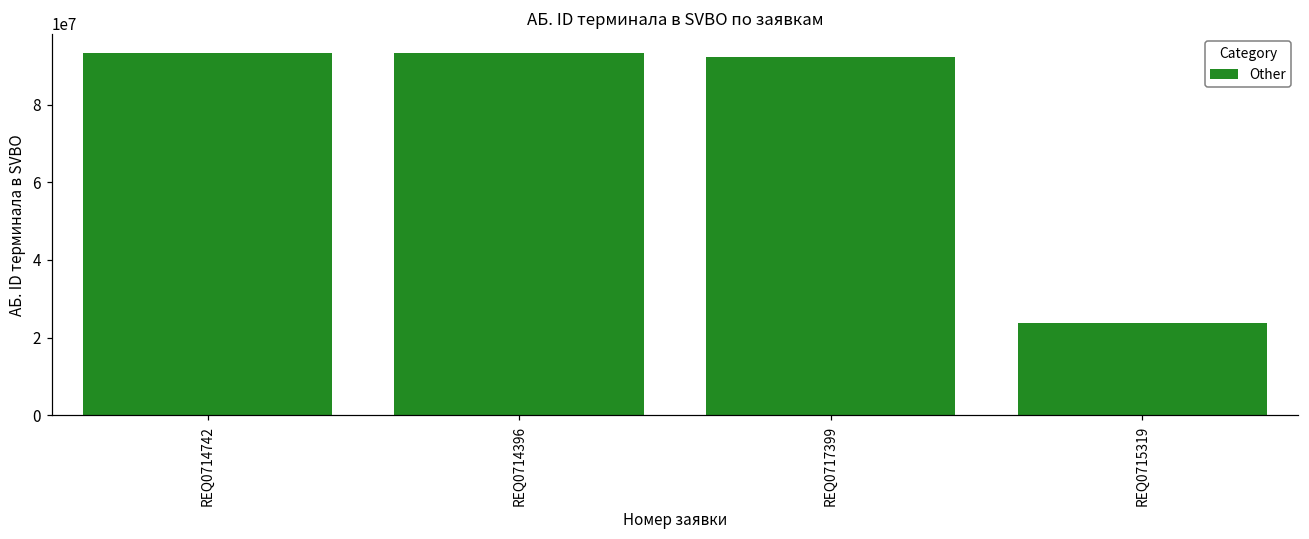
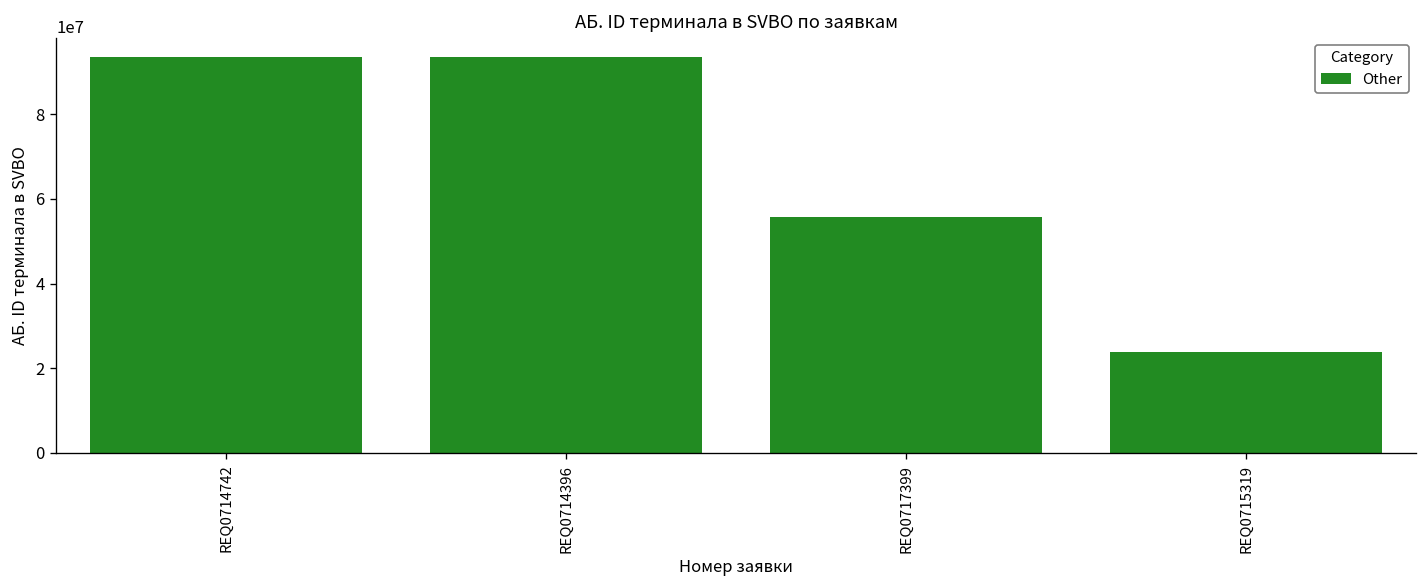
  {
    "REQ0714742": 93000000,
    "REQ0714396": 93000000,
-   "REQ0717399": 92000000,
+   "REQ0717399": 56000000,
    "REQ0715319": 24000000
  }
